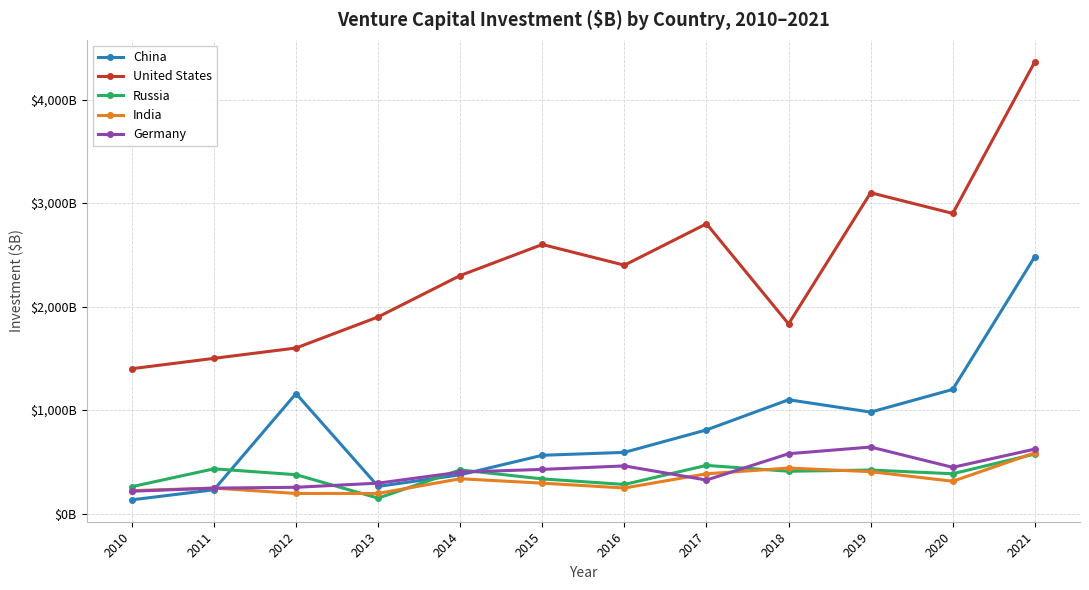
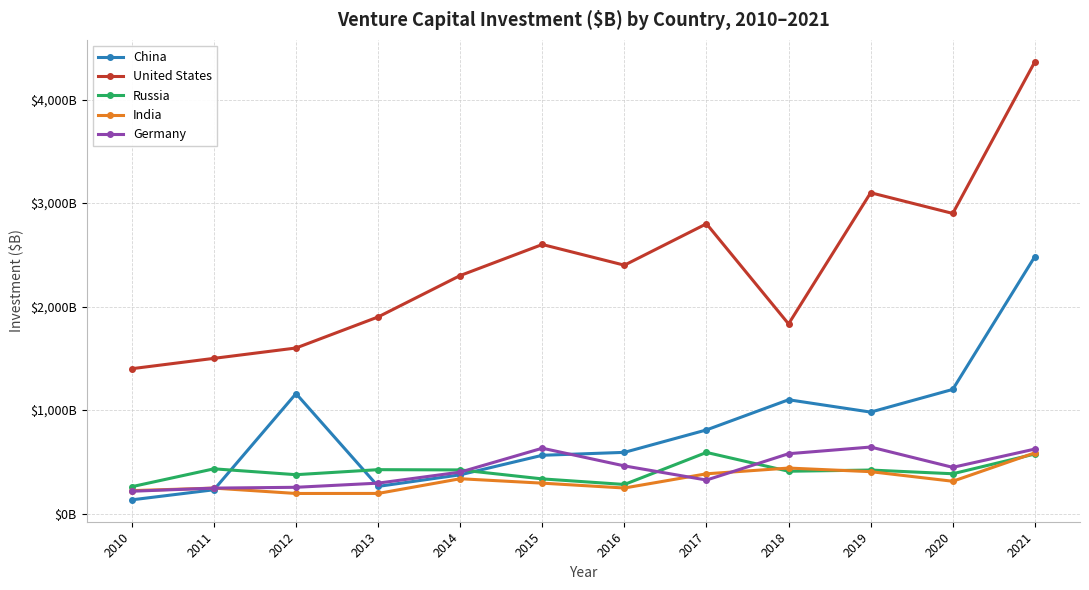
  {
    "China": {
      "2010": "$130,000,000,000",
      "2012": "$1,160,000,000,000",
      "2013": "$260,000,000,000",
      "2014": "$370,000,000,000",
      "2015": "$560,000,000,000",
      "2016": "$590,000,000,000",
      "2017": "$810,000,000,000",
      "2018": "$1,100,000,000,000",
      "2019": "$980,000,000,000",
      "2020": "$1,200,000,000,000",
      "2021": "$2,480,000,000,000"
    },
    "United States": {
      "2010": "$1,400,000,000,000",
      "2011": "$1,500,000,000,000",
      "2012": "$1,600,000,000,000",
      "2013": "$1,900,000,000,000",
      "2014": "$2,300,000,000,000",
      "2015": "$2,600,000,000,000",
      "2016": "$2,400,000,000,000",
      "2017": "$2,800,000,000,000",
      "2018": "$1,830,000,000,000",
      "2019": "$3,100,000,000,000",
      "2020": "$2,900,000,000,000",
      "2021": "$4,370,000,000,000"
    },
    "Russia": {
      "2010": "$260,000,000,000",
      "2011": "$430,000,000,000",
      "2012": "$380,000,000,000",
-     "2013": "$150,000,000,000",
+     "2013": "$420,000,000,000",
      "2015": "$340,000,000,000",
      "2016": "$280,000,000,000",
-     "2017": "$470,000,000,000",
+     "2017": "$590,000,000,000",
      "2018": "$410,000,000,000",
      "2020": "$390,000,000,000"
    },
    "India": {
      "2012": "$190,000,000,000",
      "2013": "$190,000,000,000",
      "2014": "$340,000,000,000",
      "2015": "$290,000,000,000",
      "2016": "$250,000,000,000",
      "2017": "$380,000,000,000",
      "2018": "$440,000,000,000",
      "2020": "$310,000,000,000"
    },
    "Germany": {
      "2012": "$250,000,000,000",
      "2013": "$290,000,000,000",
-     "2015": "$430,000,000,000",
+     "2015": "$630,000,000,000",
      "2016": "$460,000,000,000",
      "2017": "$320,000,000,000",
      "2018": "$580,000,000,000",
      "2019": "$640,000,000,000",
      "2020": "$450,000,000,000",
      "2021": "$620,000,000,000"
    }
  }
